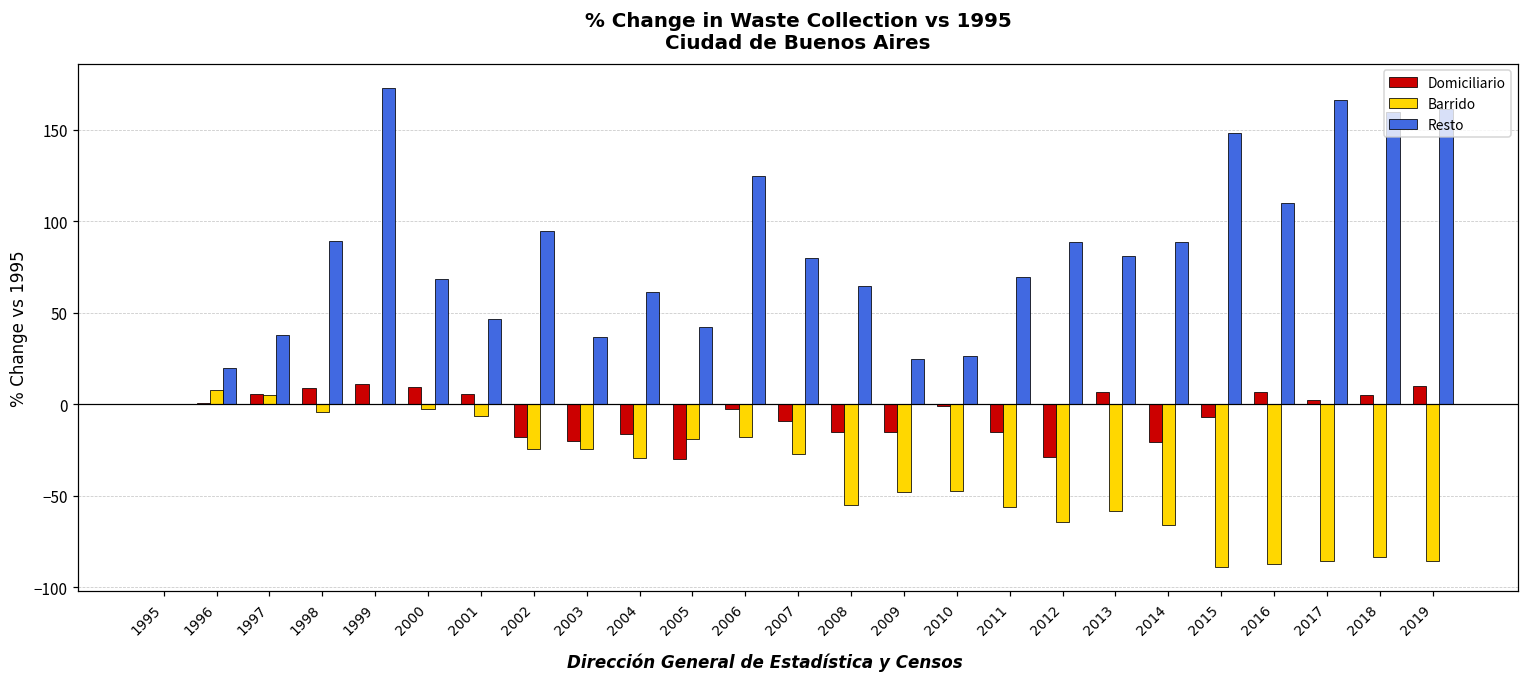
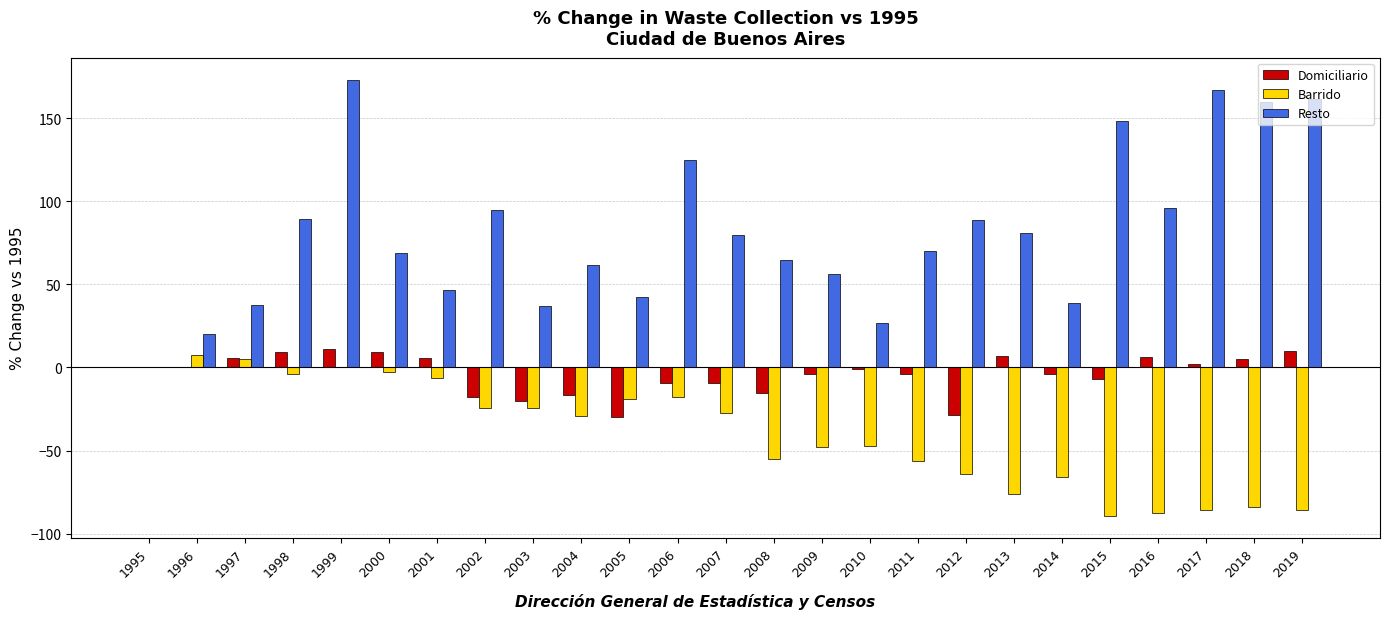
  {
    "Domiciliario": {
      "1995": 0,
      "1997": 5,
      "1998": 9,
      "1999": 11,
      "2000": 9,
      "2001": 6,
      "2002": -18,
      "2003": -20,
      "2004": -16,
      "2005": -30,
-     "2006": -3,
+     "2006": -9,
      "2007": -9,
      "2008": -15,
-     "2009": -15,
-     "2011": -15,
+     "2009": -4,
+     "2011": -4,
      "2012": -29,
      "2013": 7,
-     "2014": -21,
+     "2014": -4,
      "2015": -7,
      "2016": 6,
      "2017": 2,
      "2018": 5,
      "2019": 10
    },
    "Barrido": {
      "1995": 0,
      "1996": 8,
      "1997": 5,
      "1998": -4,
      "2000": -3,
      "2001": -6,
      "2002": -25,
      "2003": -24,
      "2004": -29,
      "2005": -19,
      "2006": -18,
      "2007": -27,
      "2008": -55,
      "2009": -48,
      "2010": -47,
      "2011": -56,
      "2012": -64,
-     "2013": -59,
+     "2013": -76,
      "2014": -66,
      "2015": -89,
      "2016": -87,
      "2017": -86,
      "2018": -84,
      "2019": -86
    },
    "Resto": {
      "1995": 0,
      "1996": 20,
      "1997": 38,
      "1998": 89,
      "1999": 173,
      "2000": 69,
      "2001": 47,
      "2002": 94,
      "2003": 37,
      "2004": 62,
      "2005": 42,
      "2006": 125,
      "2007": 80,
      "2008": 65,
-     "2009": 25,
+     "2009": 56,
      "2010": 27,
      "2011": 70,
      "2012": 89,
      "2013": 81,
-     "2014": 89,
+     "2014": 39,
      "2015": 148,
-     "2016": 110,
+     "2016": 96,
      "2017": 167
    }
  }
